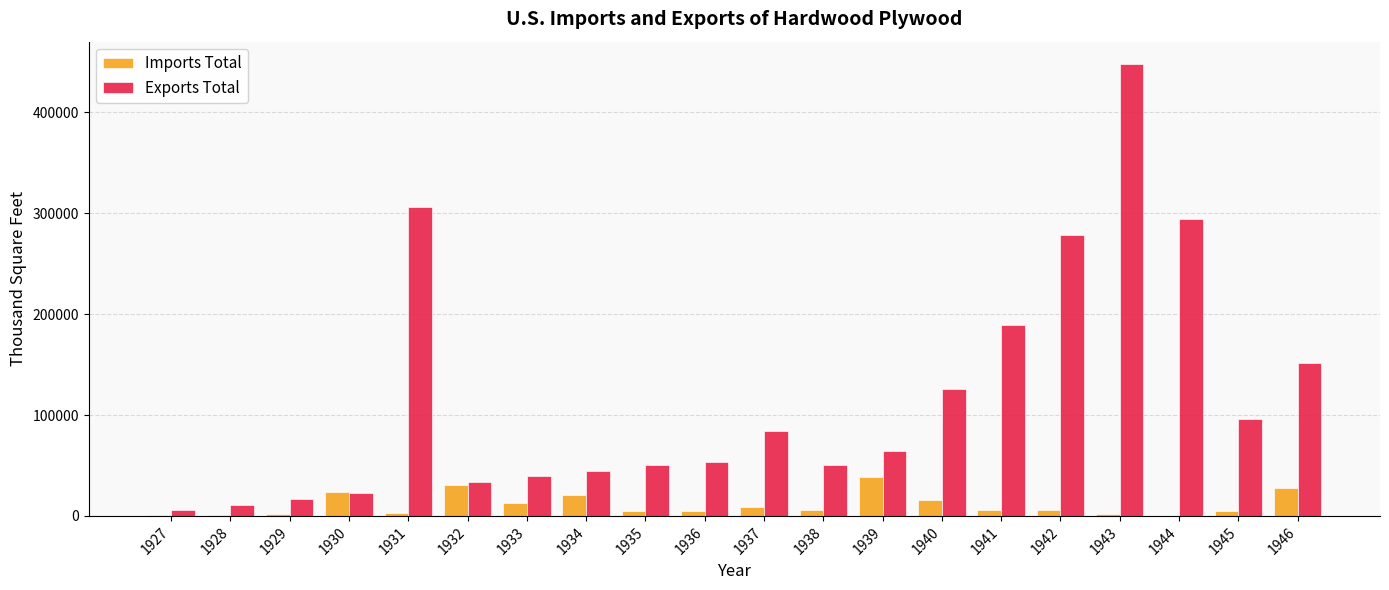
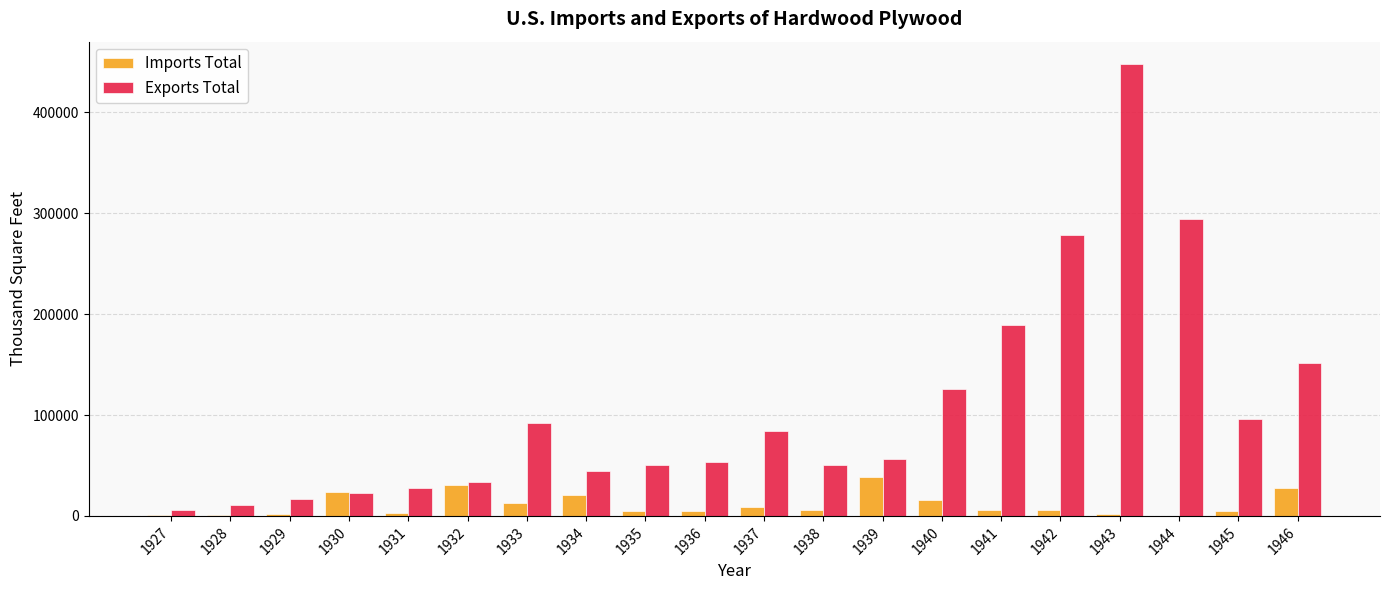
  {
    "Imports Total": {
      "1930": 24000,
      "1931": 3000,
      "1932": 31000,
      "1933": 13000,
      "1934": 21000,
      "1935": 5000,
      "1936": 5000,
      "1937": 9000,
      "1938": 6000,
      "1939": 39000,
      "1940": 16000,
      "1941": 6000,
      "1942": 6000,
      "1945": 4000,
      "1946": 28000
    },
    "Exports Total": {
      "1927": 6000,
      "1928": 11000,
      "1929": 17000,
      "1930": 22000,
-     "1931": 307000,
+     "1931": 28000,
      "1932": 34000,
-     "1933": 39000,
+     "1933": 92000,
      "1934": 45000,
      "1935": 50000,
      "1936": 53000,
      "1937": 84000,
      "1938": 50000,
-     "1939": 65000,
+     "1939": 56000,
      "1940": 126000,
      "1941": 190000,
      "1942": 278000,
      "1943": 448000,
      "1944": 294000,
      "1945": 96000,
      "1946": 151000
    }
  }
